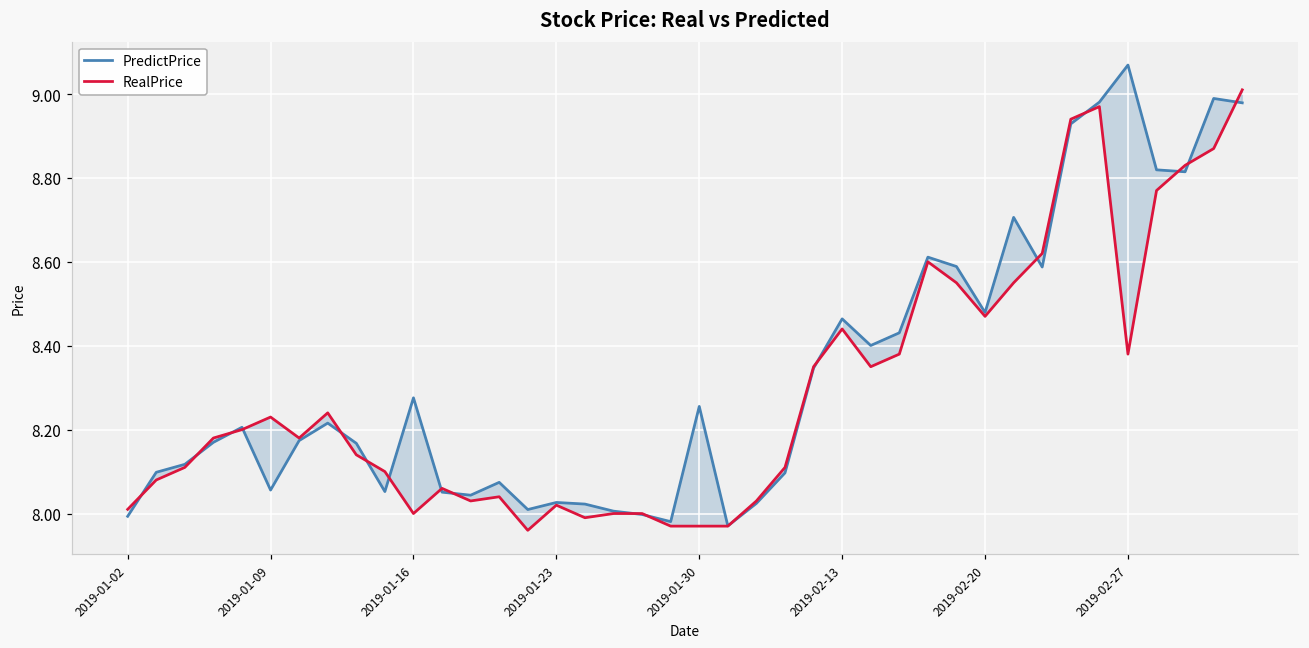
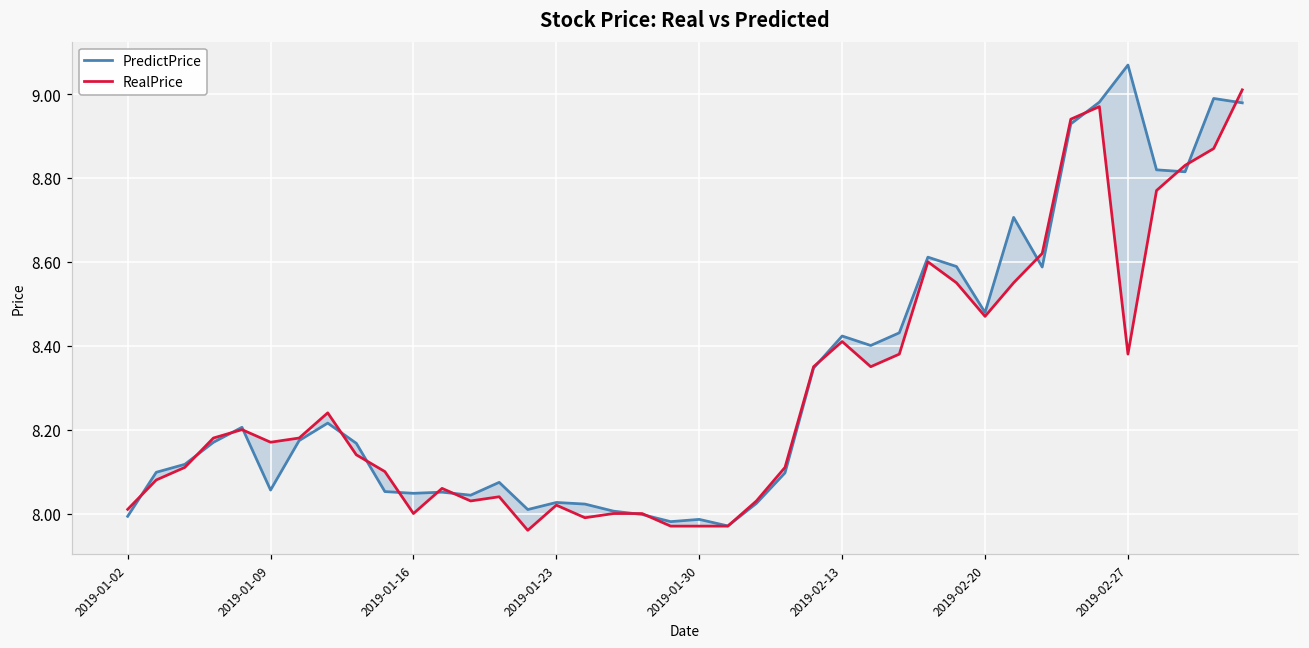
  {
    "PredictPrice": {
      "2019-01-02": 7.99,
      "2019-01-09": 8.06,
-     "2019-01-16": 8.28,
-     "2019-01-30": 8.26,
-     "2019-02-13": 8.46,
+     "2019-01-16": 8.05,
+     "2019-01-30": 7.99,
+     "2019-02-13": 8.42,
      "2019-02-20": 8.48,
      "2019-02-27": 9.07
    },
    "RealPrice": {
      "2019-01-02": 8.01,
-     "2019-01-09": 8.23,
+     "2019-01-09": 8.17,
      "2019-01-16": 8.00,
      "2019-01-30": 7.97,
-     "2019-02-13": 8.44,
+     "2019-02-13": 8.41,
      "2019-02-20": 8.47,
      "2019-02-27": 8.38
    }
  }
